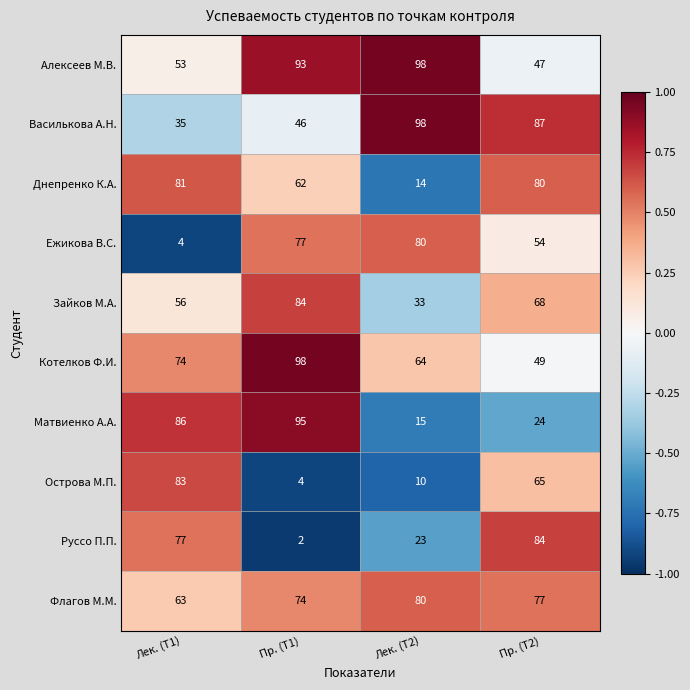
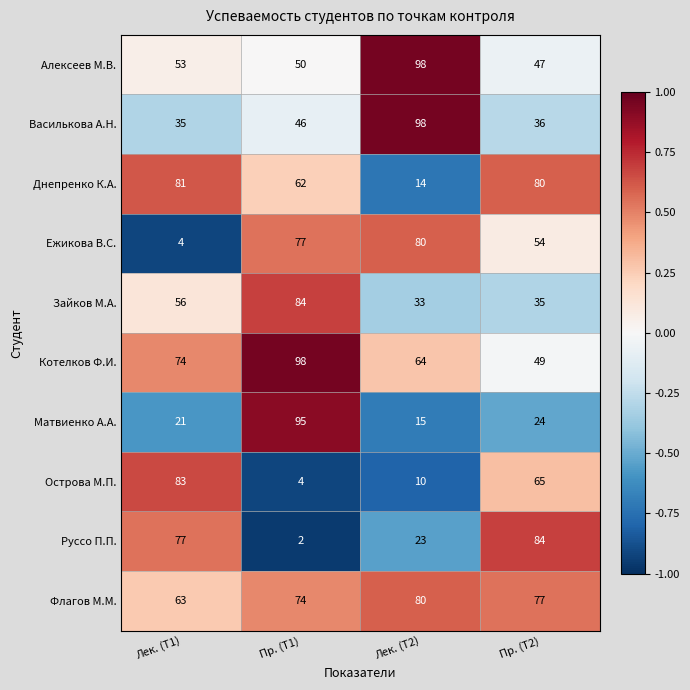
  {
    "Алексеев М.В.": {
      "Лек. (Т1)": 53,
-     "Пр. (Т1)": 93,
+     "Пр. (Т1)": 50,
      "Лек. (Т2)": 98,
      "Пр. (Т2)": 47
    },
    "Василькова А.Н.": {
      "Лек. (Т1)": 35,
      "Пр. (Т1)": 46,
      "Лек. (Т2)": 98,
-     "Пр. (Т2)": 87
+     "Пр. (Т2)": 36
    },
    "Днепренко К.А.": {
      "Лек. (Т1)": 81,
      "Пр. (Т1)": 62,
      "Лек. (Т2)": 14,
      "Пр. (Т2)": 80
    },
    "Ежикова В.С.": {
      "Лек. (Т1)": 4,
      "Пр. (Т1)": 77,
      "Лек. (Т2)": 80,
      "Пр. (Т2)": 54
    },
    "Зайков М.А.": {
      "Лек. (Т1)": 56,
      "Пр. (Т1)": 84,
      "Лек. (Т2)": 33,
-     "Пр. (Т2)": 68
+     "Пр. (Т2)": 35
    },
    "Котелков Ф.И.": {
      "Лек. (Т1)": 74,
      "Пр. (Т1)": 98,
      "Лек. (Т2)": 64,
      "Пр. (Т2)": 49
    },
    "Матвиенко А.А.": {
-     "Лек. (Т1)": 86,
+     "Лек. (Т1)": 21,
      "Пр. (Т1)": 95,
      "Лек. (Т2)": 15,
      "Пр. (Т2)": 24
    },
    "Острова М.П.": {
      "Лек. (Т1)": 83,
      "Пр. (Т1)": 4,
      "Лек. (Т2)": 10,
      "Пр. (Т2)": 65
    },
    "Руссо П.П.": {
      "Лек. (Т1)": 77,
      "Пр. (Т1)": 2,
      "Лек. (Т2)": 23,
      "Пр. (Т2)": 84
    },
    "Флагов М.М.": {
      "Лек. (Т1)": 63,
      "Пр. (Т1)": 74,
      "Лек. (Т2)": 80,
      "Пр. (Т2)": 77
    }
  }
